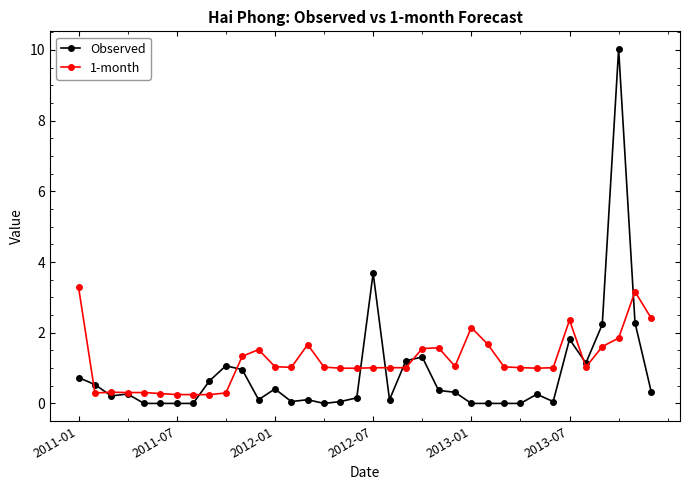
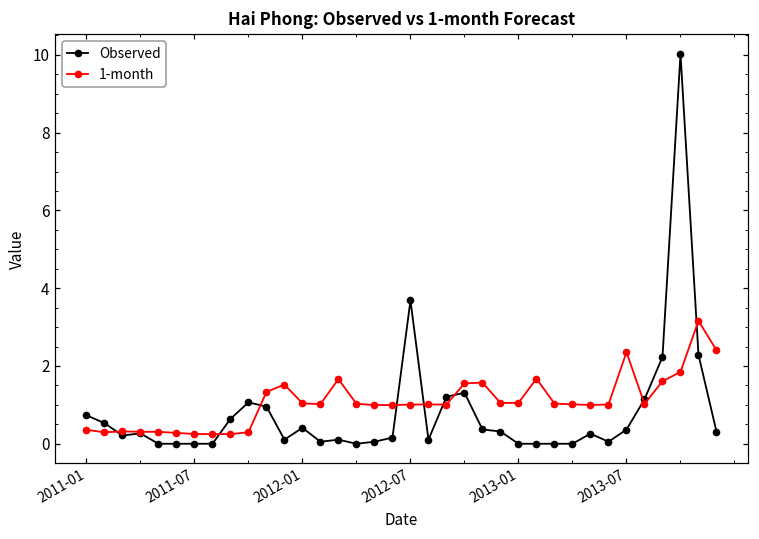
  {
    "Observed": {
      "2011-01": 0.7,
      "2011-07": 0.0,
      "2012-01": 0.4,
      "2012-07": 3.7,
      "2013-01": 0.0,
-     "2013-07": 1.8
+     "2013-07": 0.4
    },
    "1-month": {
-     "2011-01": 3.3,
+     "2011-01": 0.4,
      "2011-07": 0.3,
      "2012-01": 1.0,
      "2012-07": 1.0,
-     "2013-01": 2.1,
+     "2013-01": 1.1,
      "2013-07": 2.4
    }
  }
